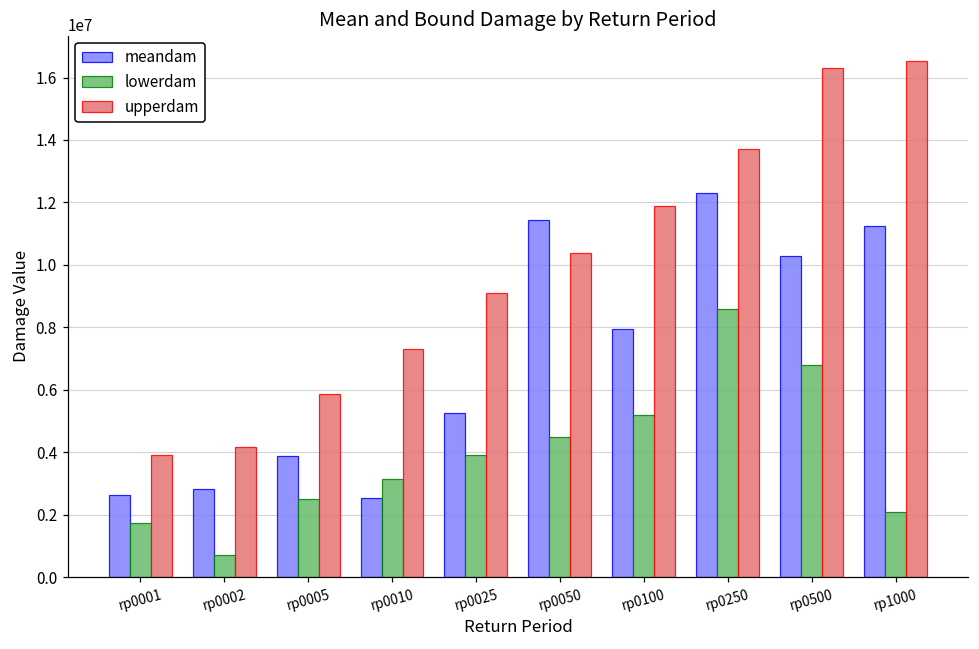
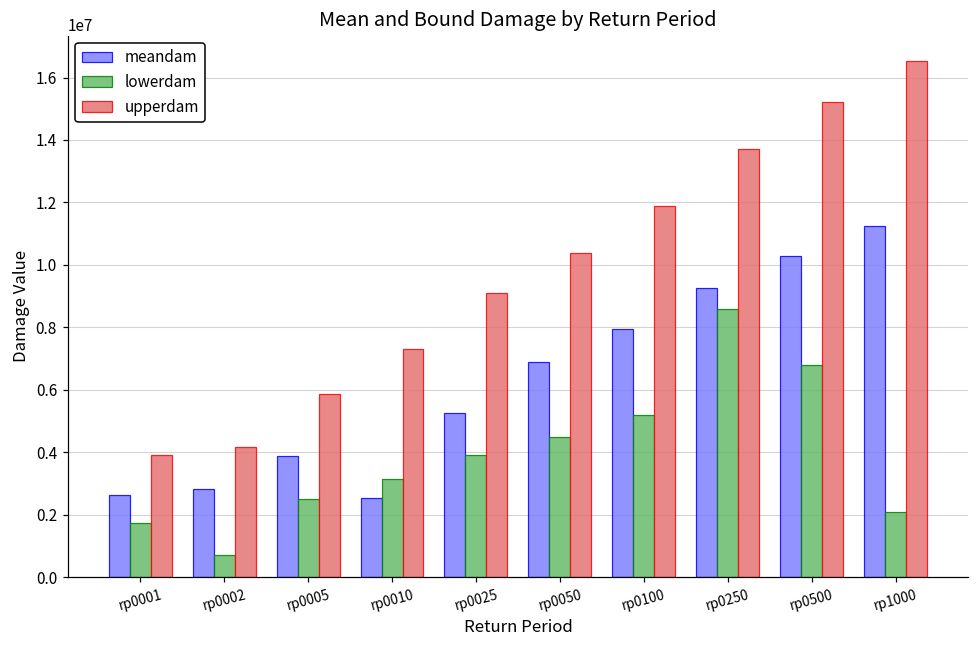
  {
    "meandam": {
      "rp0001": 2600000,
      "rp0002": 2800000,
      "rp0005": 3900000,
      "rp0010": 2500000,
      "rp0025": 5300000,
-     "rp0050": 11400000,
+     "rp0050": 6900000,
      "rp0100": 7900000,
-     "rp0250": 12300000,
+     "rp0250": 9200000,
      "rp0500": 10300000,
      "rp1000": 11200000
    },
    "lowerdam": {
      "rp0001": 1700000,
      "rp0002": 700000,
      "rp0005": 2500000,
      "rp0010": 3200000,
      "rp0025": 3900000,
      "rp0050": 4500000,
      "rp0100": 5200000,
      "rp0250": 8600000,
      "rp0500": 6800000,
      "rp1000": 2100000
    },
    "upperdam": {
      "rp0001": 3900000,
      "rp0002": 4200000,
      "rp0005": 5900000,
      "rp0010": 7300000,
      "rp0025": 9100000,
      "rp0050": 10400000,
      "rp0100": 11900000,
      "rp0250": 13700000,
-     "rp0500": 16300000,
+     "rp0500": 15200000,
      "rp1000": 16500000
    }
  }
